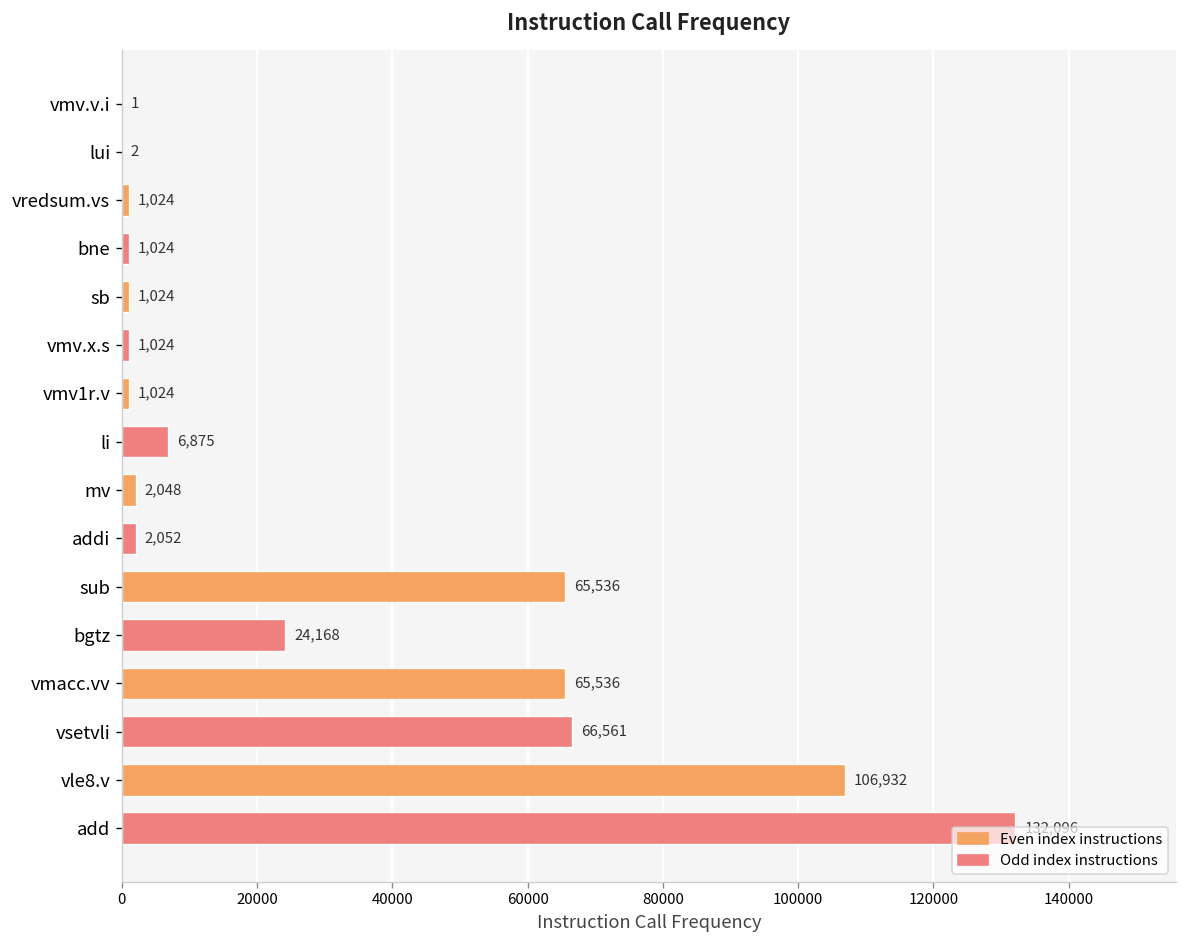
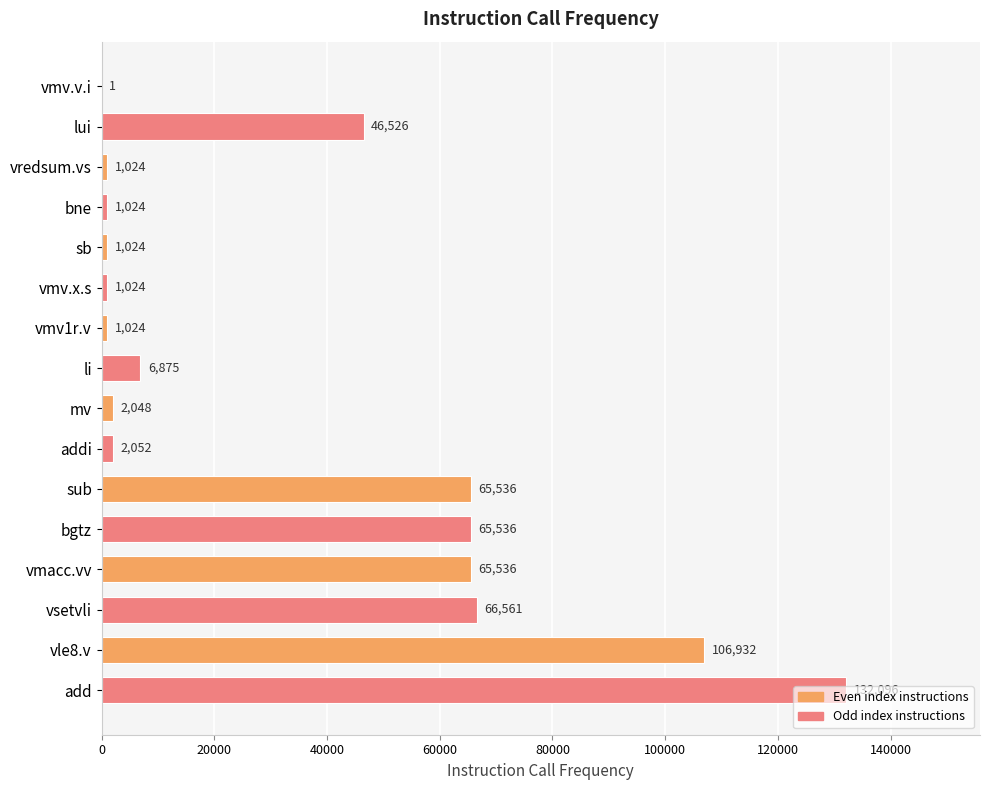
  {
    "vmv.v.i": "1",
-   "lui": "2",
+   "lui": "46,526",
    "vredsum.vs": "1,024",
    "bne": "1,024",
    "sb": "1,024",
    "vmv.x.s": "1,024",
    "vmv1r.v": "1,024",
    "li": "6,875",
    "mv": "2,048",
    "addi": "2,052",
    "sub": "65,536",
-   "bgtz": "24,168",
+   "bgtz": "65,536",
    "vmacc.vv": "65,536",
    "vsetvli": "66,561",
    "vle8.v": "106,932"
  }
